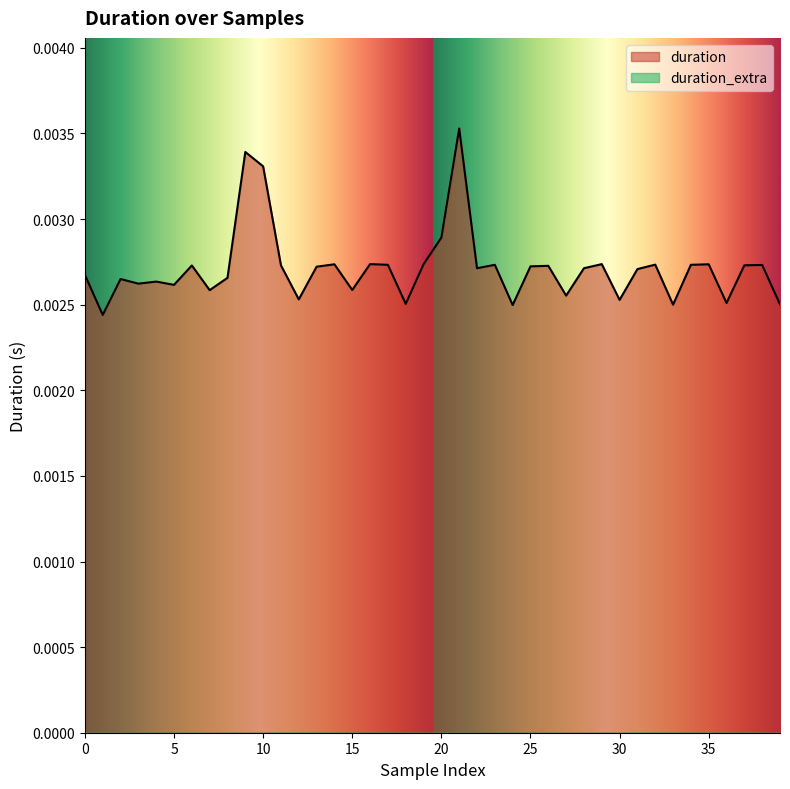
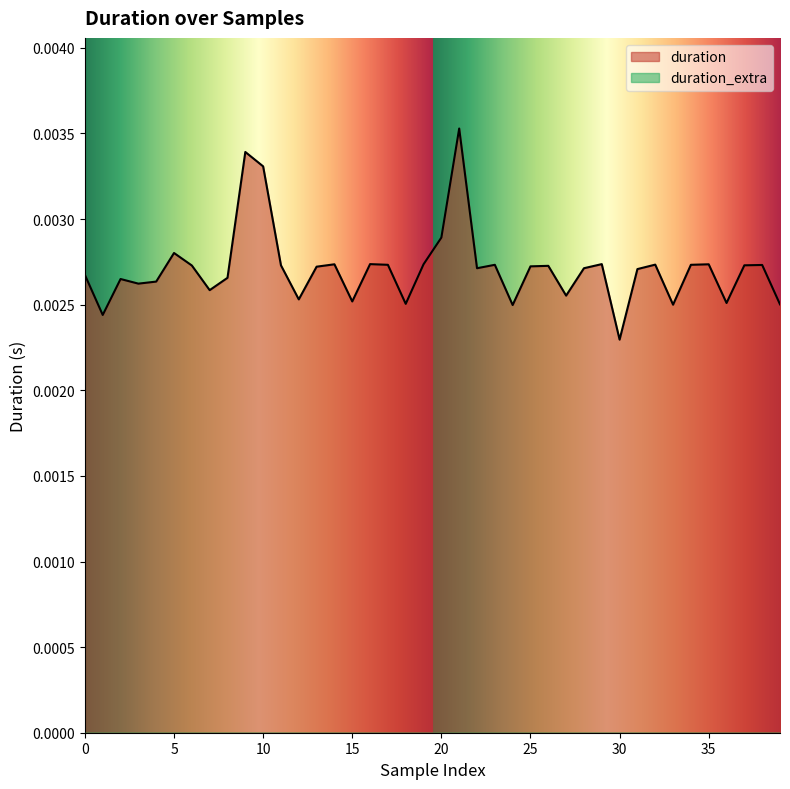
  {
    "duration": {
      "0": 0.00267,
-     "5": 0.00262,
+     "5": 0.00280,
      "10": 0.00331,
-     "15": 0.00259,
+     "15": 0.00252,
      "20": 0.00289,
      "25": 0.00272,
-     "30": 0.00253,
+     "30": 0.00230,
      "35": 0.00274
    },
    "duration_extra": {
      "0": 0.00000,
      "5": 0.00000,
      "10": 0.00000,
      "15": 0.00000,
      "20": 0.00000,
      "25": 0.00000,
      "30": 0.00000,
      "35": 0.00000
    }
  }
